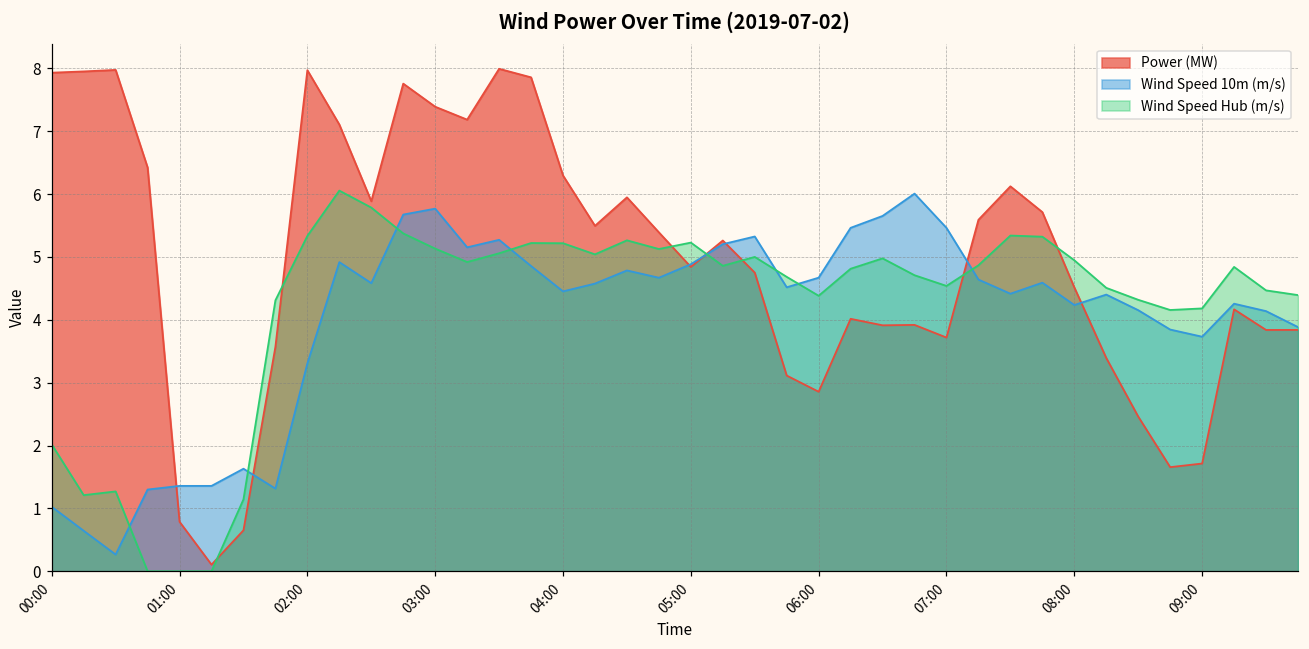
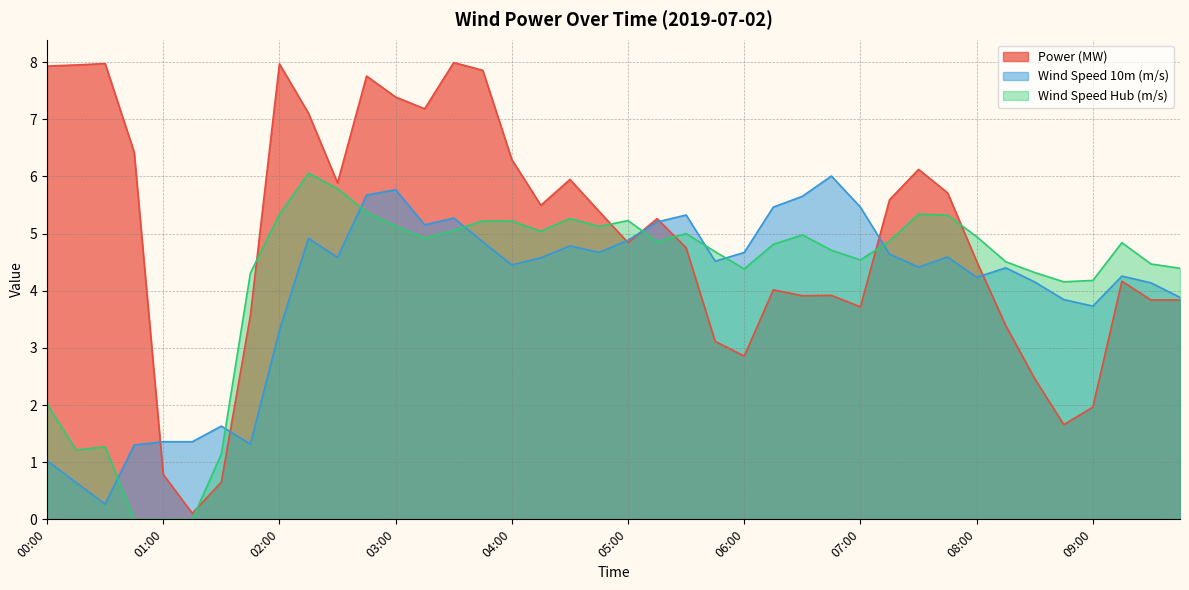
  {
    "Power (MW)": {
      "00:00": 7.9,
      "01:00": 0.8,
      "02:00": 8.0,
      "03:00": 7.4,
      "04:00": 6.3,
      "06:00": 2.9,
      "07:00": 3.7,
      "08:00": 4.5,
-     "09:00": 1.7
+     "09:00": 2.0
    },
    "Wind Speed 10m (m/s)": {
      "00:00": 1.0,
      "01:00": 1.4,
      "02:00": 3.3,
      "03:00": 5.8,
      "04:00": 4.5,
      "06:00": 4.7,
      "07:00": 5.5,
      "08:00": 4.2,
      "09:00": 3.7
    },
    "Wind Speed Hub (m/s)": {
      "00:00": 2.0,
      "01:00": 0.0,
      "02:00": 5.3,
      "03:00": 5.1,
      "04:00": 5.2,
      "05:00": 5.2,
      "06:00": 4.4,
      "07:00": 4.5,
      "08:00": 4.9,
      "09:00": 4.2
    }
  }
